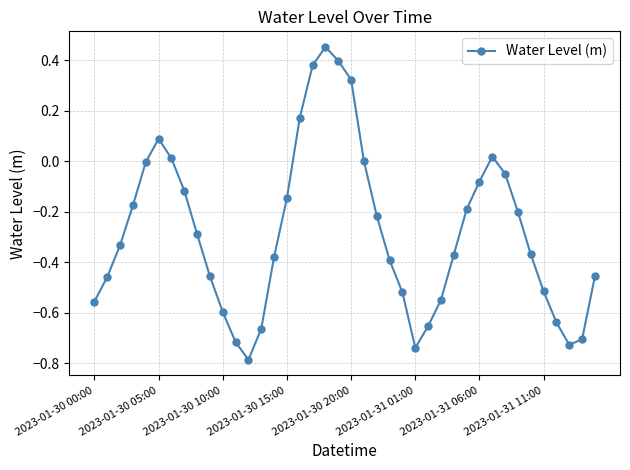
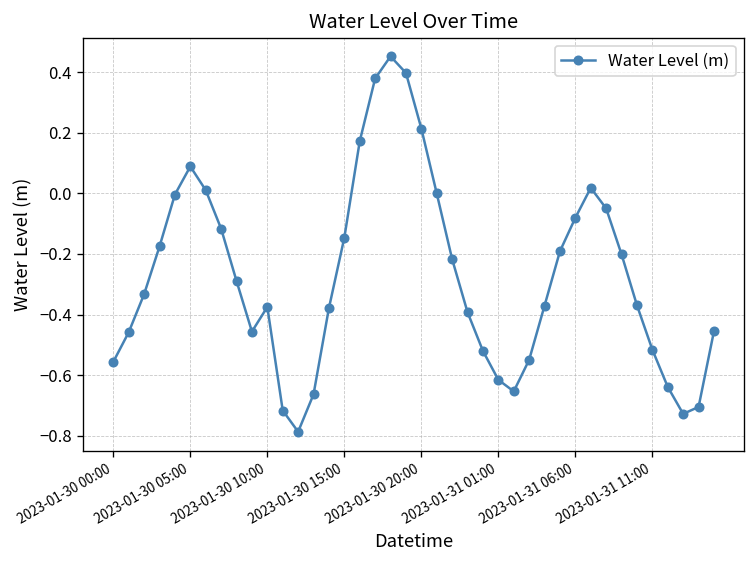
  {
    "2023-01-30 00:00": -0.56,
    "2023-01-30 05:00": 0.09,
-   "2023-01-30 10:00": -0.60,
+   "2023-01-30 10:00": -0.37,
    "2023-01-30 15:00": -0.15,
-   "2023-01-30 20:00": 0.32,
-   "2023-01-31 01:00": -0.74,
+   "2023-01-30 20:00": 0.21,
+   "2023-01-31 01:00": -0.62,
    "2023-01-31 06:00": -0.08,
    "2023-01-31 11:00": -0.52
  }
